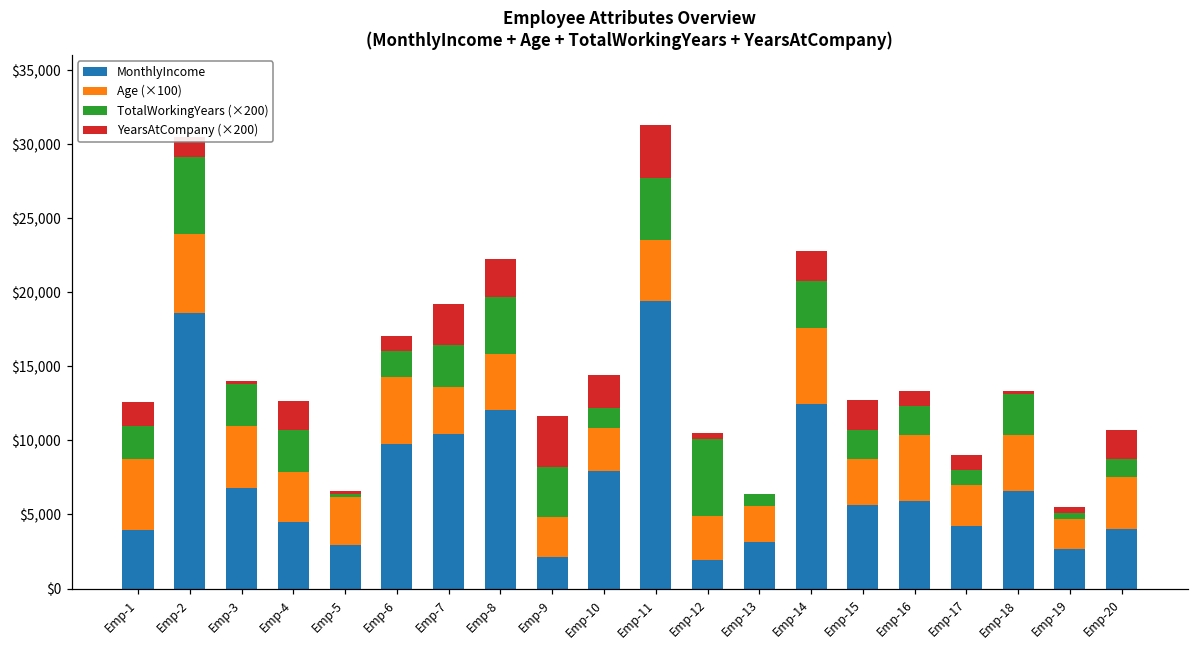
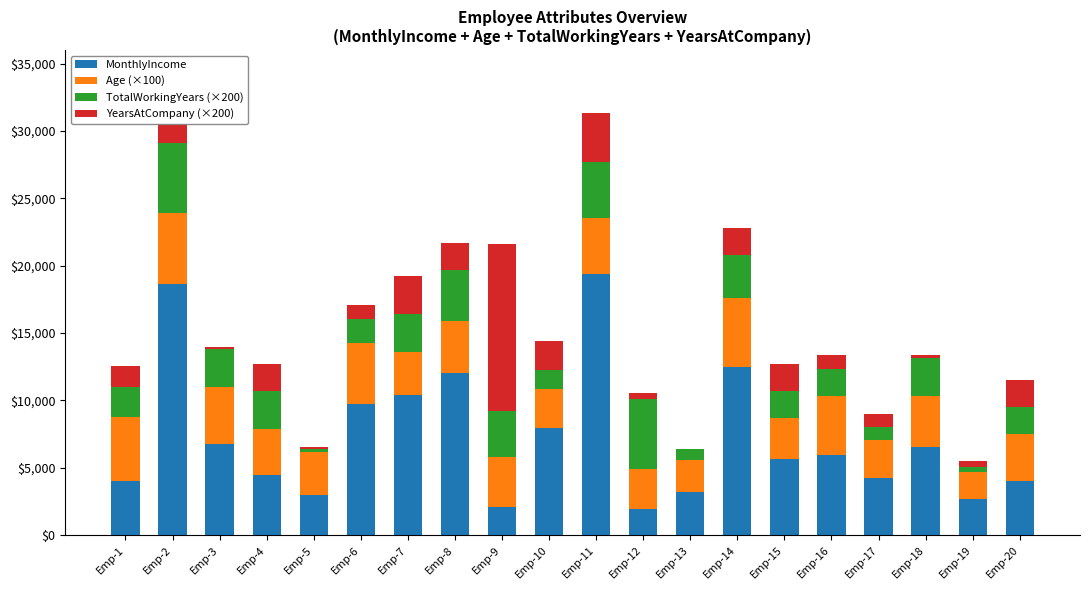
  {
    "MonthlyIncome": {
      "Emp-1": "$4,000",
      "Emp-2": "$18,600",
      "Emp-3": "$6,800",
      "Emp-4": "$4,500",
      "Emp-5": "$3,000",
      "Emp-6": "$9,800",
      "Emp-7": "$10,400",
      "Emp-8": "$12,100",
      "Emp-9": "$2,100",
      "Emp-10": "$7,900",
      "Emp-11": "$19,400",
      "Emp-12": "$1,900",
      "Emp-13": "$3,200",
      "Emp-14": "$12,500",
      "Emp-15": "$5,600",
      "Emp-16": "$5,900",
      "Emp-17": "$4,200",
      "Emp-18": "$6,600",
      "Emp-19": "$2,700",
      "Emp-20": "$4,000"
    },
    "Age (×100)": {
      "Emp-1": "$4,800",
      "Emp-2": "$5,300",
      "Emp-3": "$4,200",
      "Emp-4": "$3,400",
      "Emp-5": "$3,200",
      "Emp-6": "$4,500",
      "Emp-7": "$3,200",
      "Emp-8": "$3,800",
-     "Emp-9": "$2,700",
+     "Emp-9": "$3,700",
      "Emp-10": "$2,900",
      "Emp-11": "$4,100",
      "Emp-12": "$3,000",
      "Emp-13": "$2,400",
      "Emp-14": "$5,100",
      "Emp-15": "$3,100",
      "Emp-16": "$4,400",
      "Emp-17": "$2,800",
      "Emp-18": "$3,800",
      "Emp-19": "$2,000",
      "Emp-20": "$3,500"
    },
    "TotalWorkingYears (×200)": {
      "Emp-1": "$2,200",
      "Emp-2": "$5,200",
      "Emp-3": "$2,800",
      "Emp-4": "$2,800",
      "Emp-5": "$200",
      "Emp-6": "$1,800",
      "Emp-7": "$2,800",
      "Emp-8": "$3,800",
      "Emp-9": "$3,400",
      "Emp-10": "$1,400",
      "Emp-11": "$4,200",
      "Emp-12": "$5,200",
      "Emp-13": "$800",
      "Emp-14": "$3,200",
      "Emp-15": "$2,000",
      "Emp-16": "$2,000",
      "Emp-17": "$1,000",
      "Emp-18": "$2,800",
      "Emp-19": "$400",
-     "Emp-20": "$1,200"
+     "Emp-20": "$2,000"
    },
    "YearsAtCompany (×200)": {
      "Emp-1": "$1,600",
      "Emp-2": "$1,400",
      "Emp-3": "$200",
      "Emp-4": "$2,000",
      "Emp-5": "$200",
      "Emp-6": "$1,000",
      "Emp-7": "$2,800",
-     "Emp-8": "$2,600",
-     "Emp-9": "$3,400",
+     "Emp-8": "$2,000",
+     "Emp-9": "$12,400",
      "Emp-10": "$2,200",
      "Emp-11": "$3,600",
      "Emp-12": "$400",
      "Emp-13": "$0",
      "Emp-14": "$2,000",
      "Emp-15": "$2,000",
      "Emp-16": "$1,000",
      "Emp-17": "$1,000",
      "Emp-18": "$200",
      "Emp-19": "$400",
      "Emp-20": "$2,000"
    }
  }
